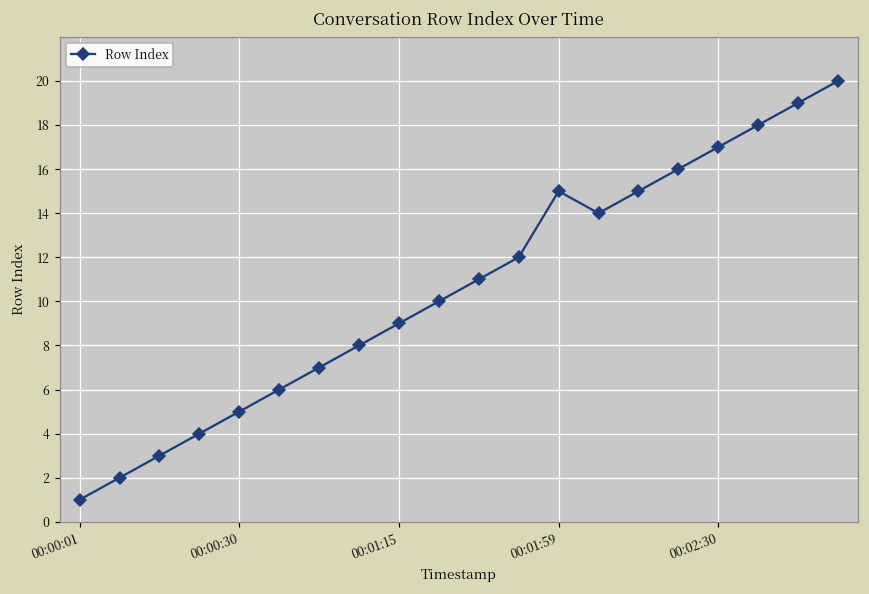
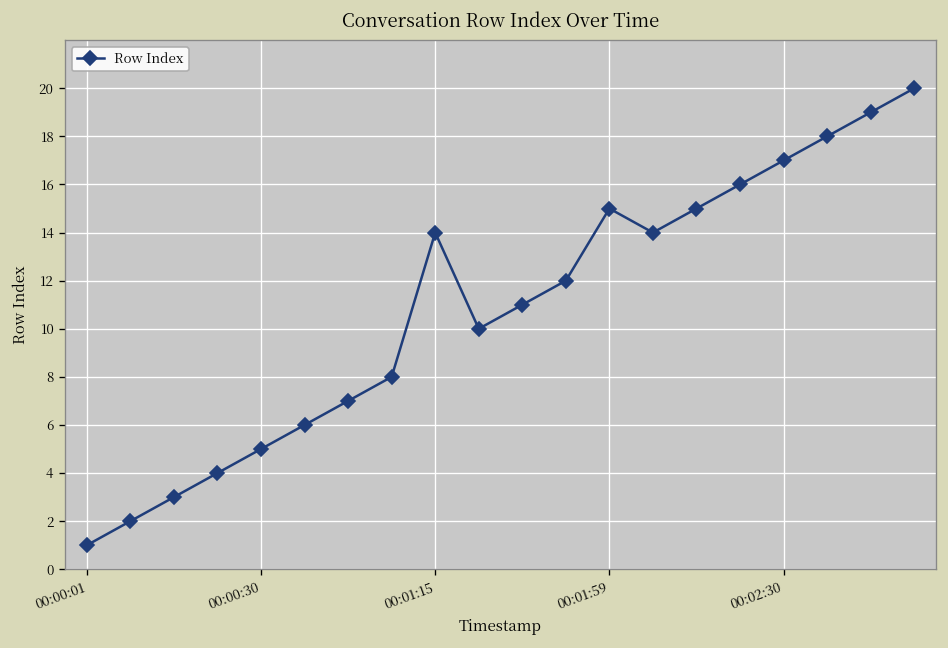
  {
    "00:00:30": 5,
-   "00:01:15": 9,
+   "00:01:15": 14,
    "00:01:59": 15,
    "00:02:30": 17
  }
